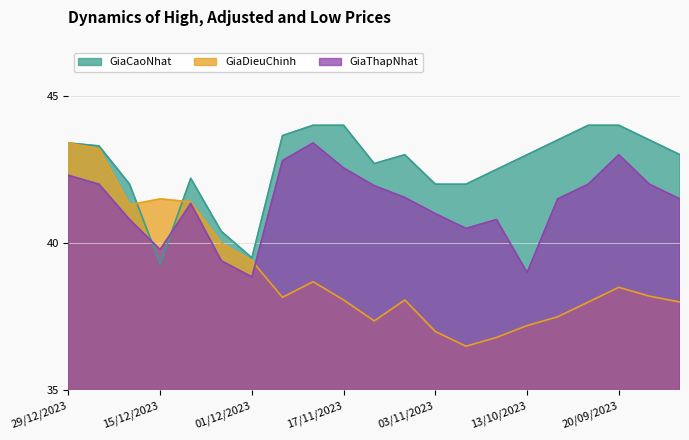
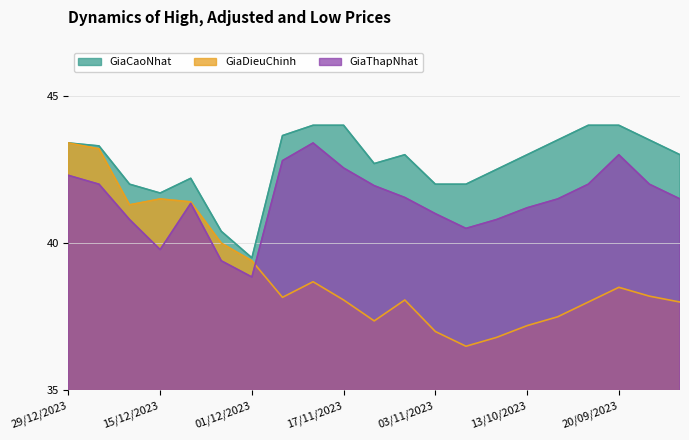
  {
    "GiaCaoNhat": {
-     "15/12/2023": 39.3,
+     "15/12/2023": 41.7,
      "01/12/2023": 39.5,
      "17/11/2023": 44.0,
      "03/11/2023": 42.0,
      "13/10/2023": 43.0,
      "20/09/2023": 44.0
    },
    "GiaDieuChinh": {
      "15/12/2023": 41.5,
      "01/12/2023": 39.4,
      "17/11/2023": 38.1,
      "03/11/2023": 37.0,
      "13/10/2023": 37.2,
      "20/09/2023": 38.5
    },
    "GiaThapNhat": {
      "29/12/2023": 42.3,
      "15/12/2023": 39.8,
      "01/12/2023": 38.9,
      "17/11/2023": 42.6,
      "03/11/2023": 41.0,
-     "13/10/2023": 39.0,
+     "13/10/2023": 41.2,
      "20/09/2023": 43.0
    }
  }
